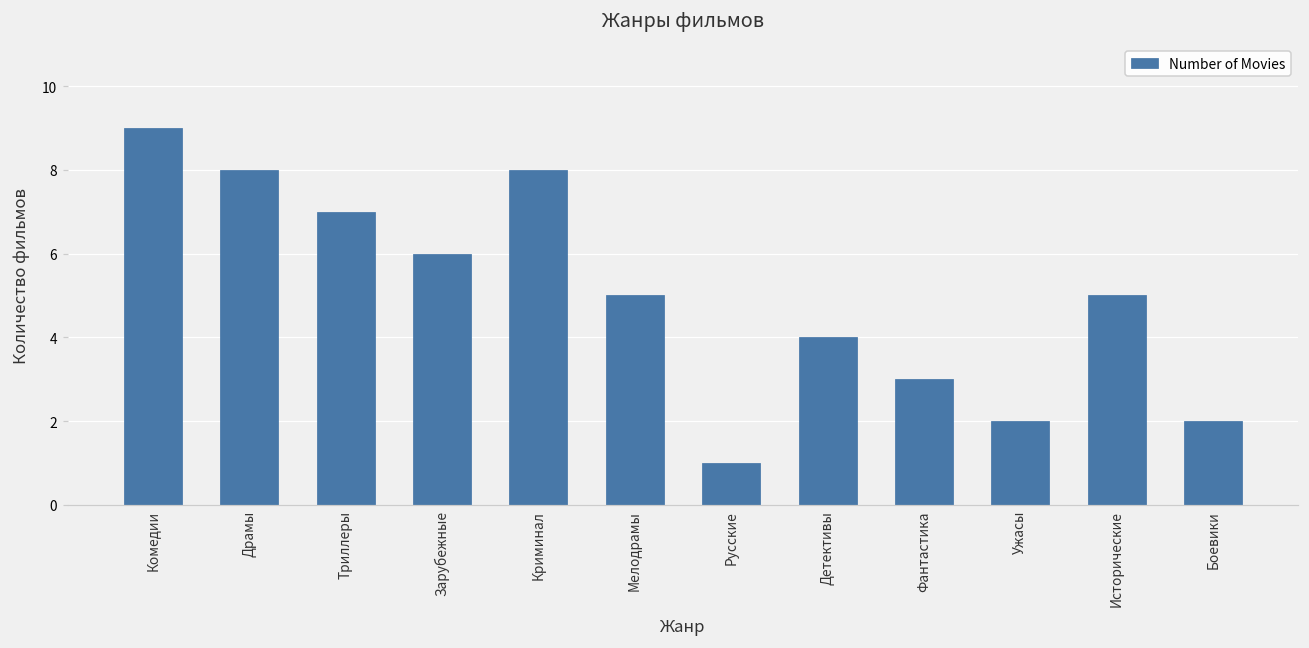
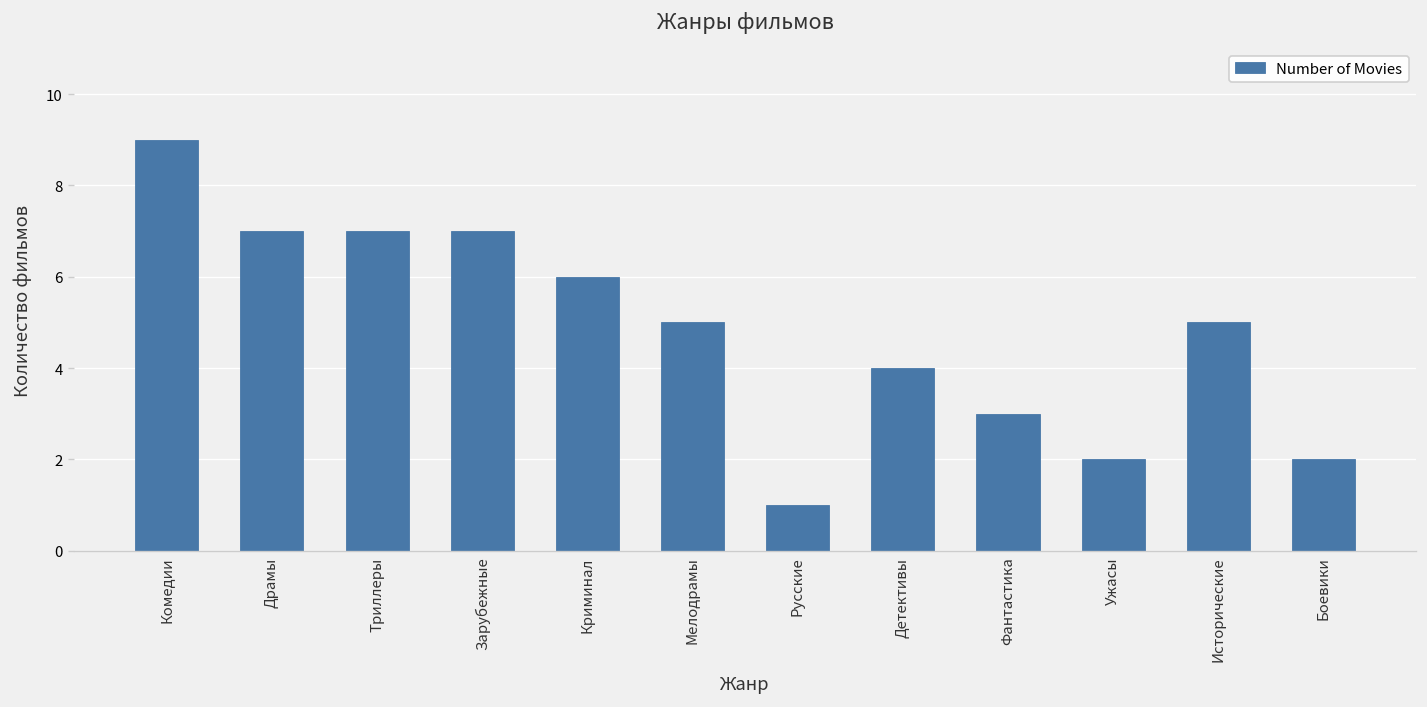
  {
    "Комедии": 9,
-   "Драмы": 8,
+   "Драмы": 7,
    "Триллеры": 7,
-   "Зарубежные": 6,
-   "Криминал": 8,
+   "Зарубежные": 7,
+   "Криминал": 6,
    "Мелодрамы": 5,
    "Русские": 1,
    "Детективы": 4,
    "Фантастика": 3,
    "Ужасы": 2,
    "Исторические": 5,
    "Боевики": 2
  }
